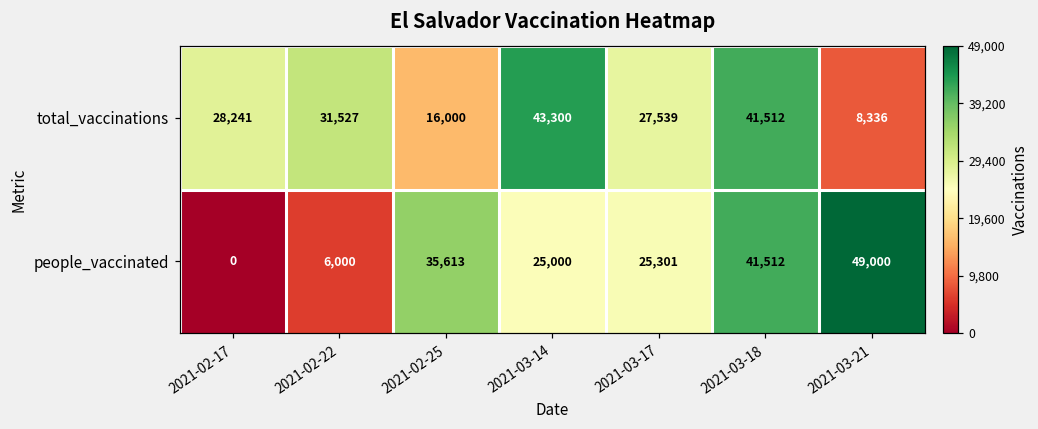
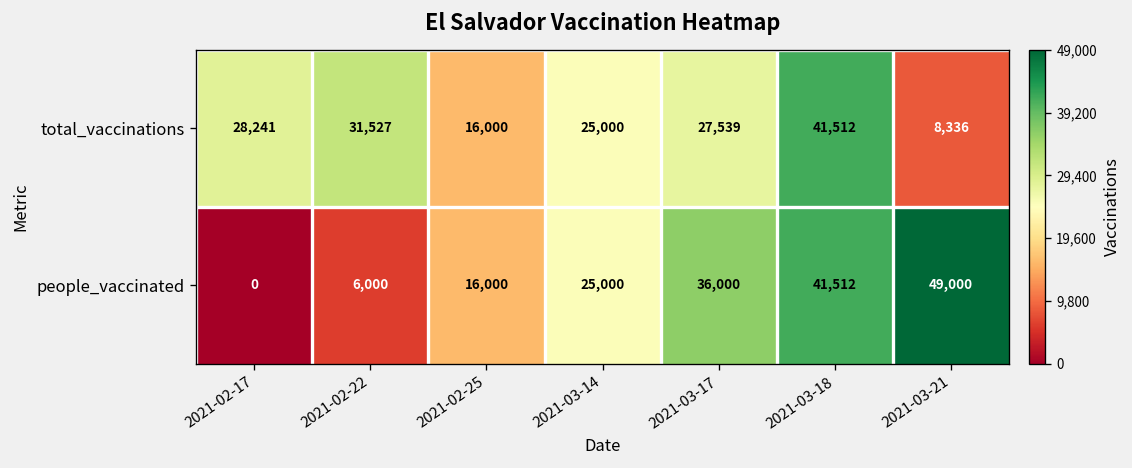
  {
    "total_vaccinations": {
      "2021-02-17": "28,241",
      "2021-02-22": "31,527",
      "2021-02-25": "16,000",
-     "2021-03-14": "43,300",
+     "2021-03-14": "25,000",
      "2021-03-17": "27,539",
      "2021-03-18": "41,512",
      "2021-03-21": "8,336"
    },
    "people_vaccinated": {
      "2021-02-17": "0",
      "2021-02-22": "6,000",
-     "2021-02-25": "35,613",
+     "2021-02-25": "16,000",
      "2021-03-14": "25,000",
-     "2021-03-17": "25,301",
+     "2021-03-17": "36,000",
      "2021-03-18": "41,512",
      "2021-03-21": "49,000"
    }
  }
